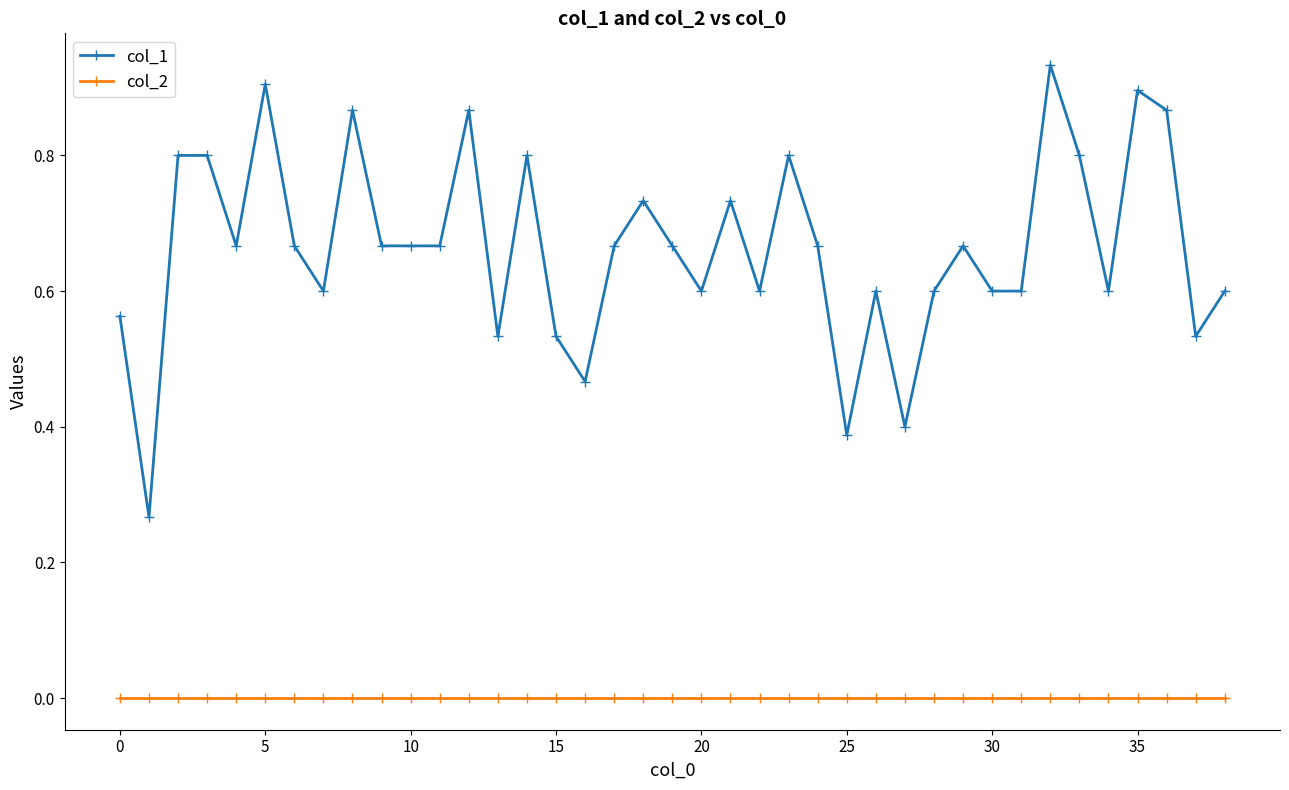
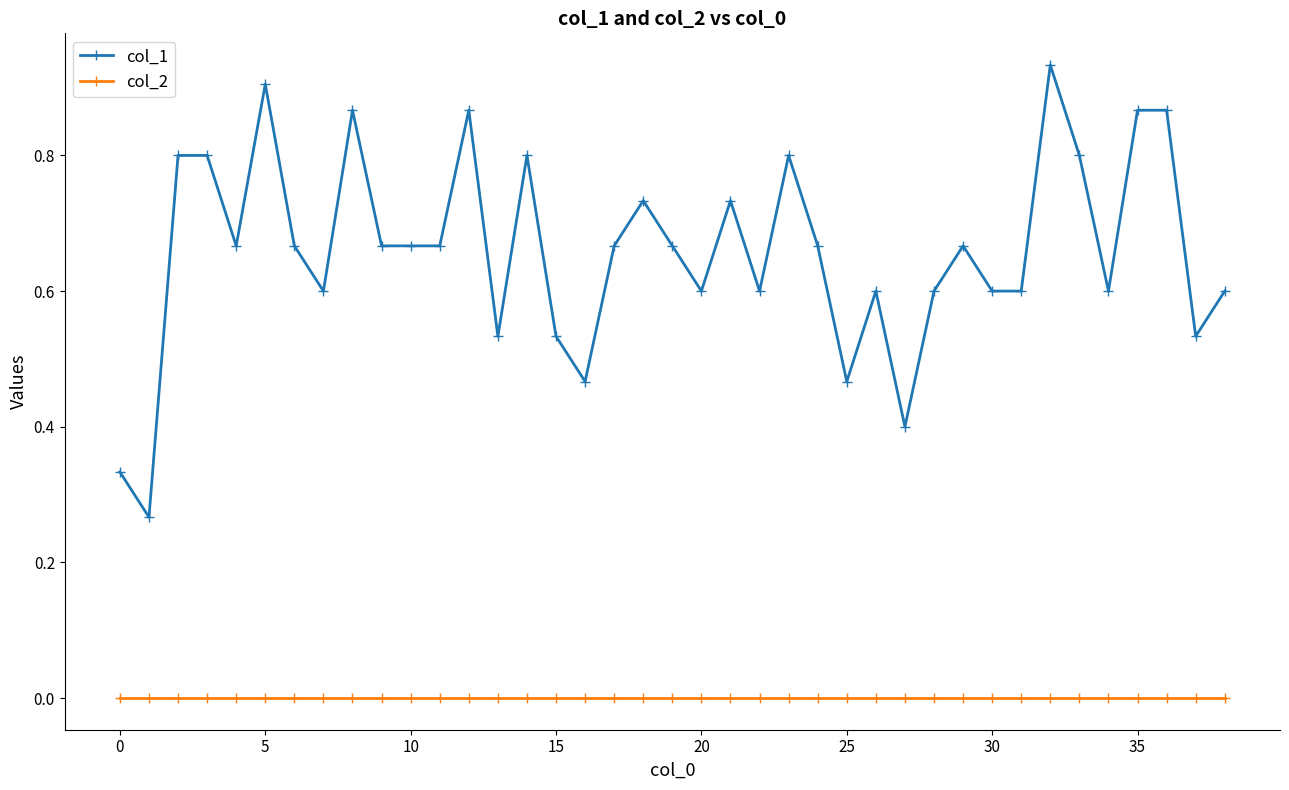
  {
    "col_1": {
-     "0": 0.56,
+     "0": 0.33,
      "5": 0.91,
      "10": 0.67,
      "15": 0.53,
      "20": 0.60,
-     "25": 0.39,
+     "25": 0.47,
      "30": 0.60,
-     "35": 0.90
+     "35": 0.87
    },
    "col_2": {
      "0": 0.00,
      "5": 0.00,
      "10": 0.00,
      "15": 0.00,
      "20": 0.00,
      "25": 0.00,
      "30": 0.00,
      "35": 0.00
    }
  }
